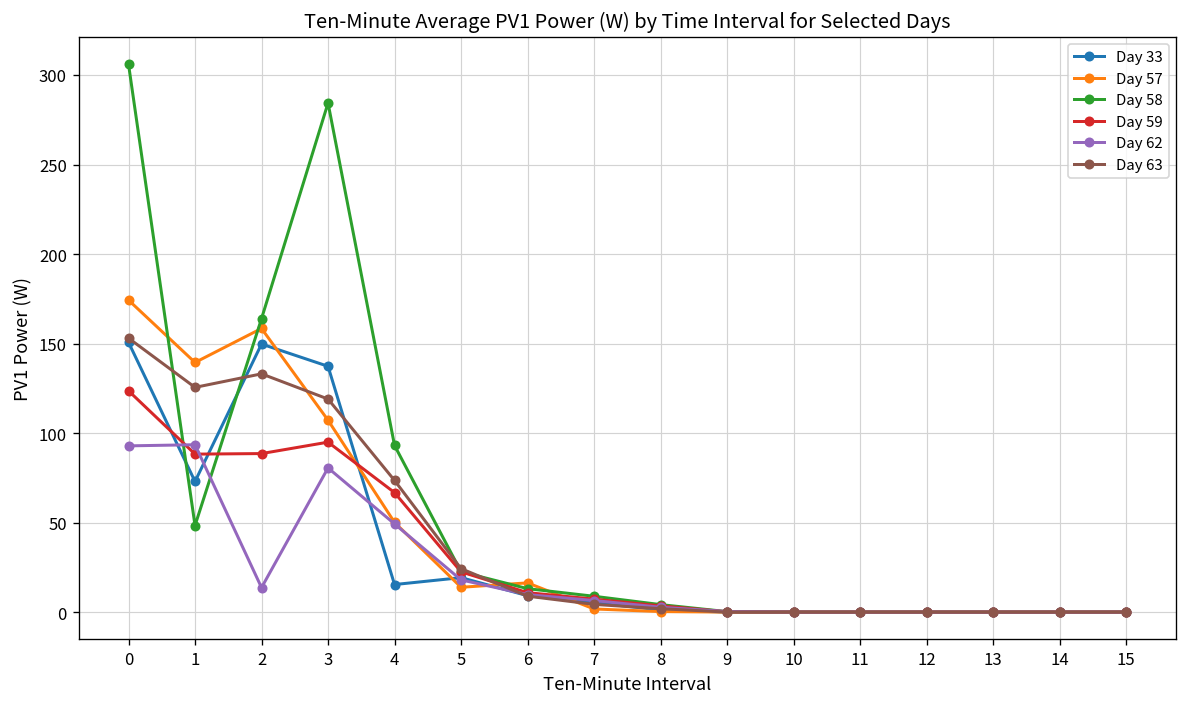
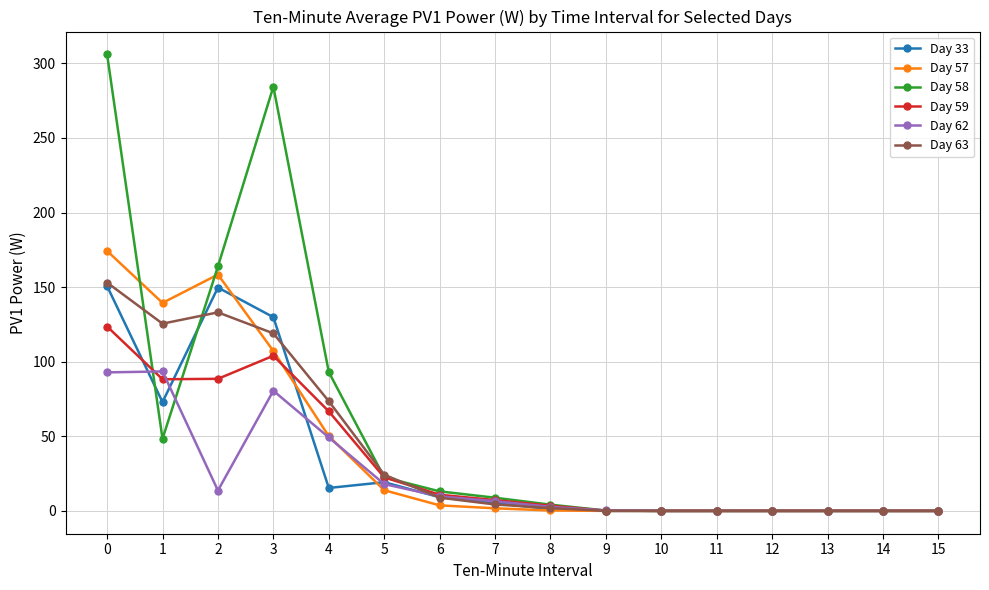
  {
    "Day 33": {
      "0": 151,
      "1": 73,
      "2": 150,
-     "3": 137,
+     "3": 130,
      "4": 15
    },
    "Day 57": {
      "0": 174,
      "1": 139,
      "2": 158,
      "3": 107,
      "5": 14,
-     "6": 16,
+     "6": 4,
      "7": 2
    },
    "Day 58": {
      "0": 306,
      "1": 48,
      "2": 164,
      "3": 284,
      "4": 93,
      "6": 13
    },
    "Day 59": {
      "0": 124,
      "1": 88,
      "2": 89,
-     "3": 95,
+     "3": 104,
      "4": 67
    },
    "Day 62": {
      "0": 93,
      "1": 93,
      "2": 14,
      "3": 81
    },
    "Day 63": {
      "0": 153,
      "1": 126,
      "2": 133,
      "3": 119,
      "4": 74,
      "5": 24
    }
  }
